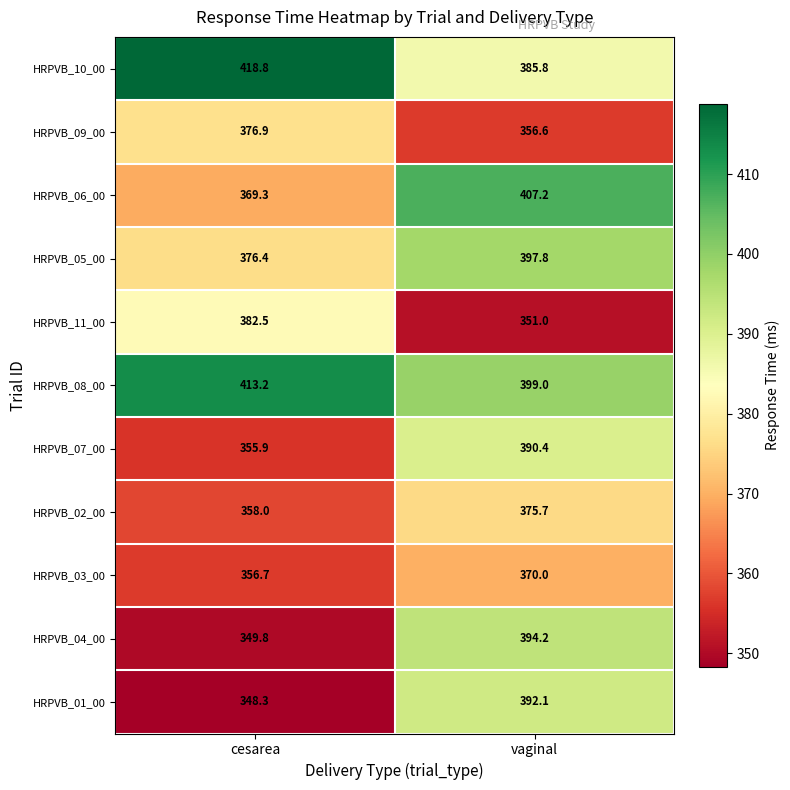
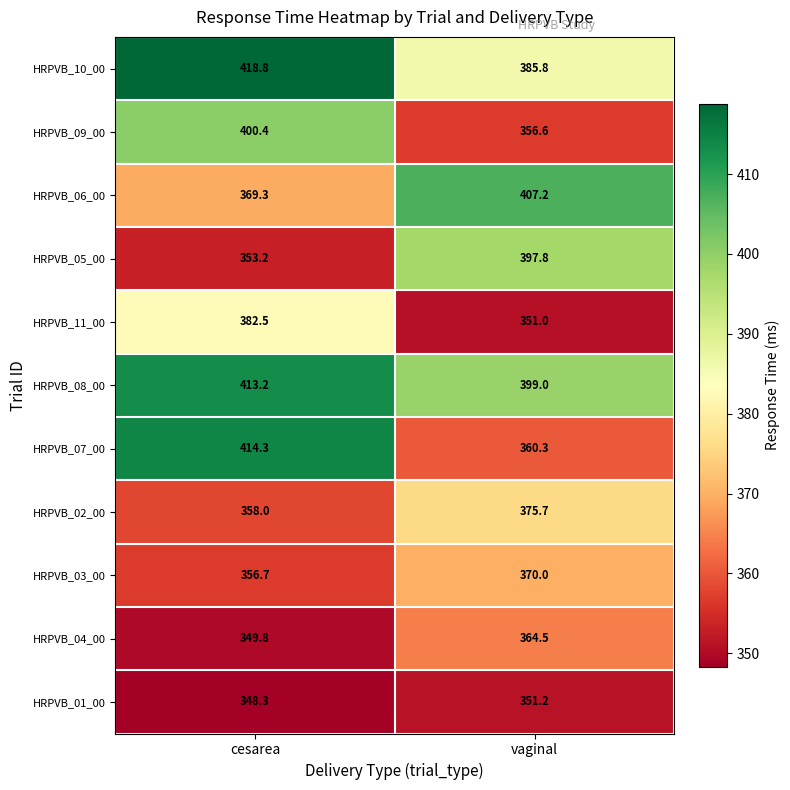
  {
    "HRPVB_10_00": {
      "cesarea": 418.8,
      "vaginal": 385.8
    },
    "HRPVB_09_00": {
-     "cesarea": 376.9,
+     "cesarea": 400.4,
      "vaginal": 356.6
    },
    "HRPVB_06_00": {
      "cesarea": 369.3,
      "vaginal": 407.2
    },
    "HRPVB_05_00": {
-     "cesarea": 376.4,
+     "cesarea": 353.2,
      "vaginal": 397.8
    },
    "HRPVB_11_00": {
      "cesarea": 382.5,
      "vaginal": 351.0
    },
    "HRPVB_08_00": {
      "cesarea": 413.2,
      "vaginal": 399.0
    },
    "HRPVB_07_00": {
-     "cesarea": 355.9,
-     "vaginal": 390.4
+     "cesarea": 414.3,
+     "vaginal": 360.3
    },
    "HRPVB_02_00": {
      "cesarea": 358.0,
      "vaginal": 375.7
    },
    "HRPVB_03_00": {
      "cesarea": 356.7,
      "vaginal": 370.0
    },
    "HRPVB_04_00": {
      "cesarea": 349.8,
-     "vaginal": 394.2
+     "vaginal": 364.5
    },
    "HRPVB_01_00": {
      "cesarea": 348.3,
-     "vaginal": 392.1
+     "vaginal": 351.2
    }
  }
